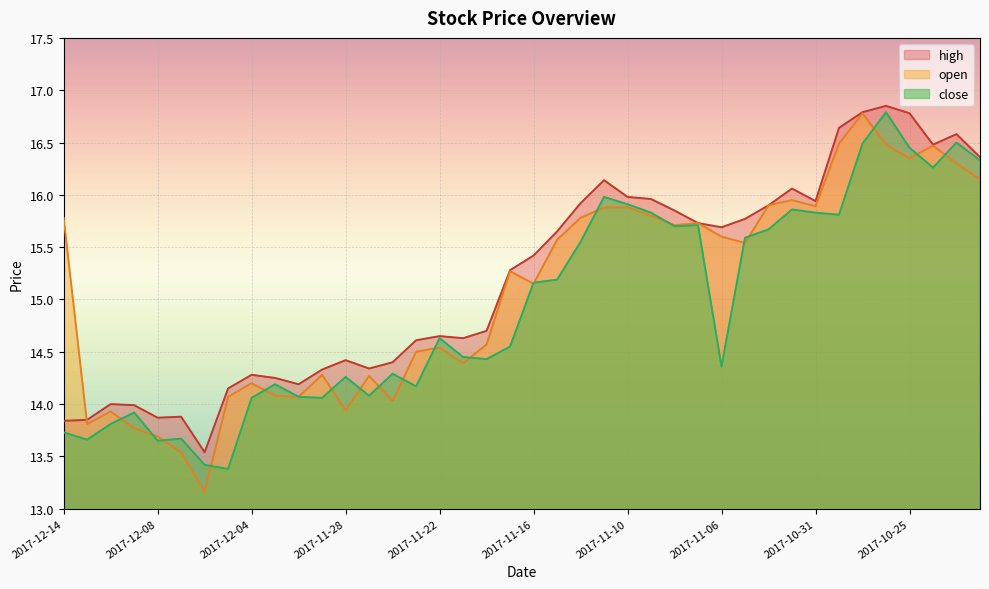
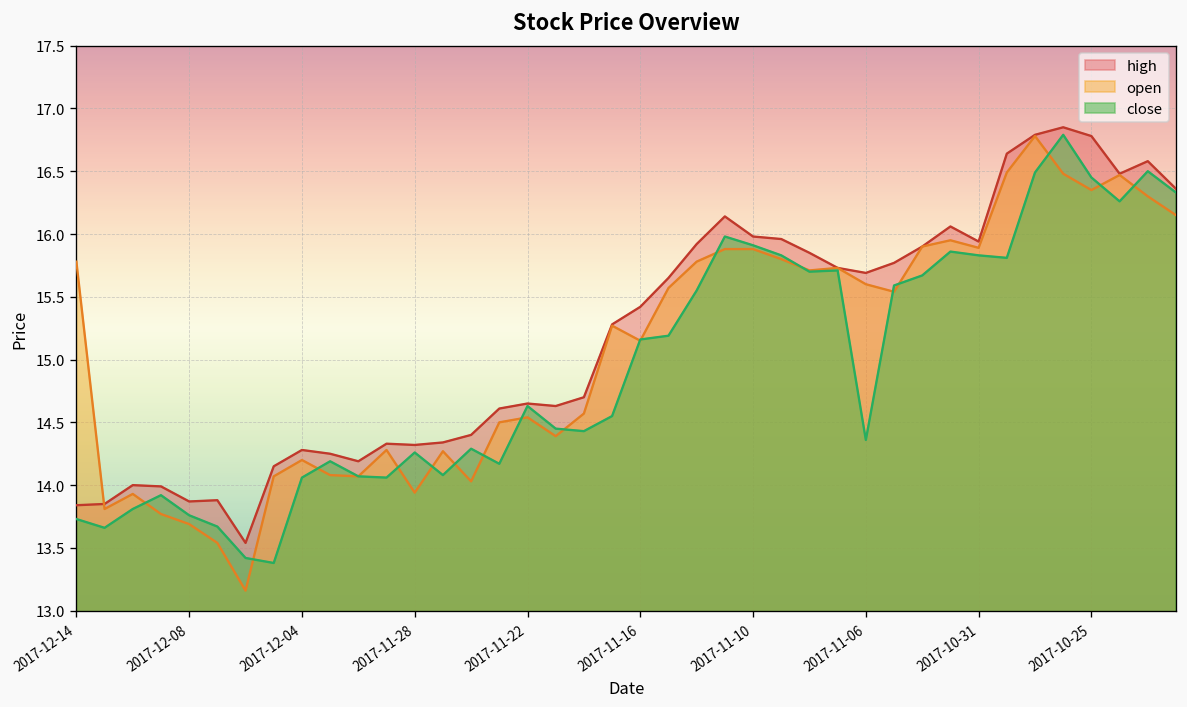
  {
    "high": {
      "2017-12-14": 13.84,
      "2017-12-08": 13.87,
      "2017-12-04": 14.28,
-     "2017-11-28": 14.42,
+     "2017-11-28": 14.32,
      "2017-11-16": 15.42,
      "2017-11-10": 15.98,
      "2017-11-06": 15.69,
      "2017-10-31": 15.94,
      "2017-10-25": 16.78
    },
    "open": {
      "2017-12-14": 15.78,
      "2017-12-08": 13.69,
      "2017-12-04": 14.20,
      "2017-11-28": 13.94,
      "2017-11-22": 14.54,
      "2017-11-10": 15.88,
      "2017-11-06": 15.60,
      "2017-10-31": 15.89,
      "2017-10-25": 16.35
    },
    "close": {
      "2017-12-14": 13.73,
-     "2017-12-08": 13.65,
+     "2017-12-08": 13.76,
      "2017-12-04": 14.06,
      "2017-11-28": 14.26,
      "2017-11-10": 15.91,
      "2017-11-06": 14.36,
      "2017-10-31": 15.83,
      "2017-10-25": 16.45
    }
  }
